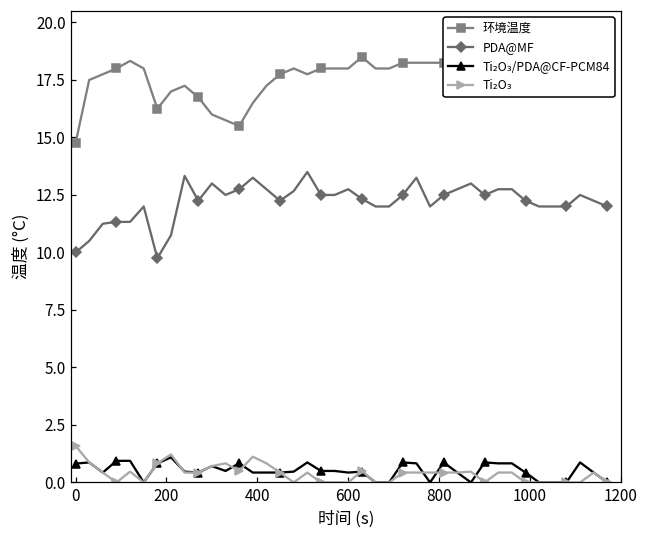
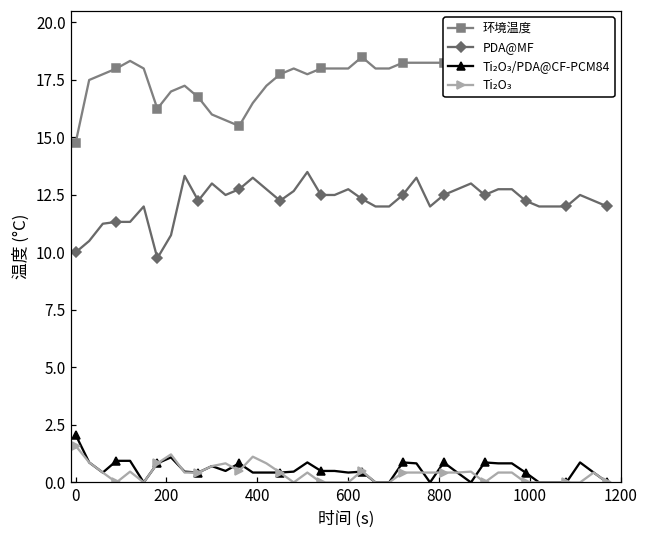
  {
    "Ti₂O₃/PDA@CF-PCM84": {
-     "0": 0.8,
+     "0": 2.1,
      "600": 0.4
    },
    "Ti₂O₃": {
      "0": 1.6,
      "600": 0.0
    }
  }
